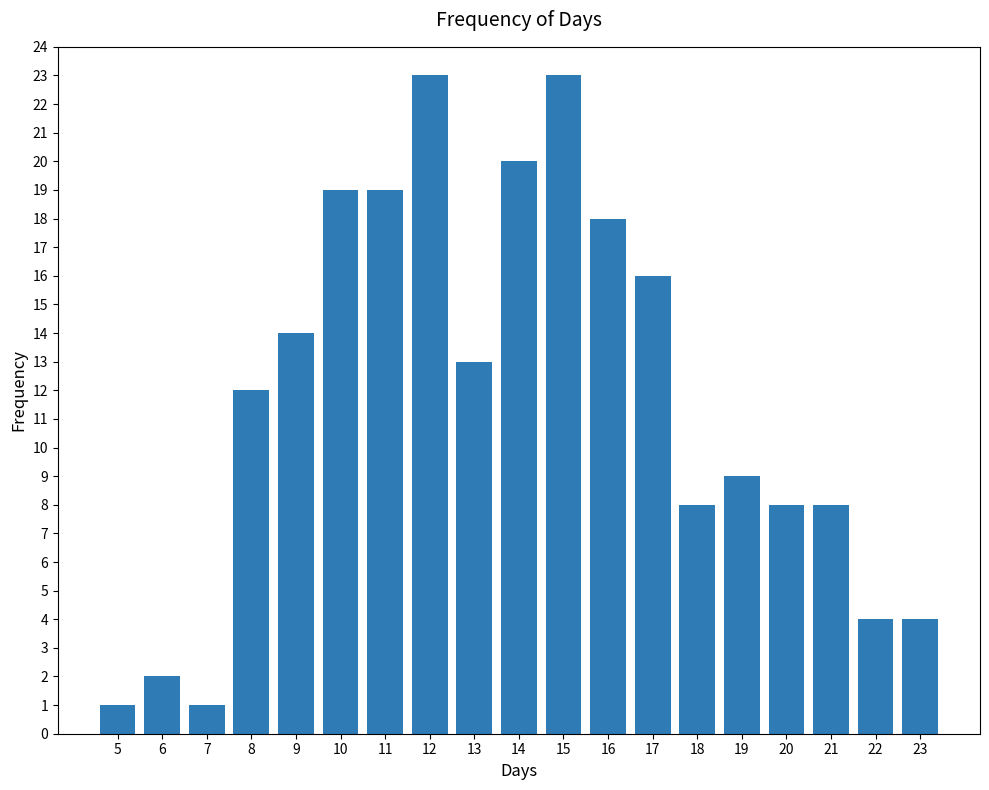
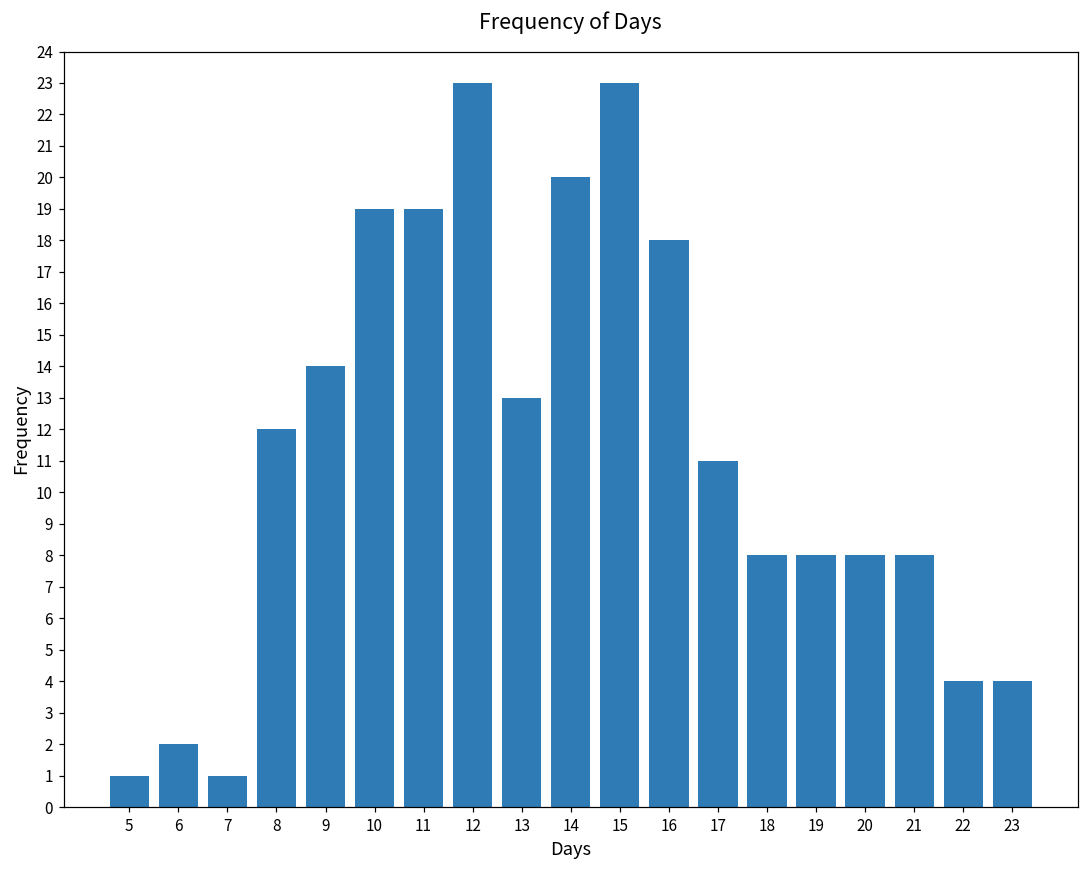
  {
    "5": 1,
    "6": 2,
    "7": 1,
    "8": 12,
    "9": 14,
    "10": 19,
    "11": 19,
    "12": 23,
    "13": 13,
    "14": 20,
    "15": 23,
    "16": 18,
-   "17": 16,
+   "17": 11,
    "18": 8,
-   "19": 9,
+   "19": 8,
    "20": 8,
    "21": 8,
    "22": 4,
    "23": 4
  }
